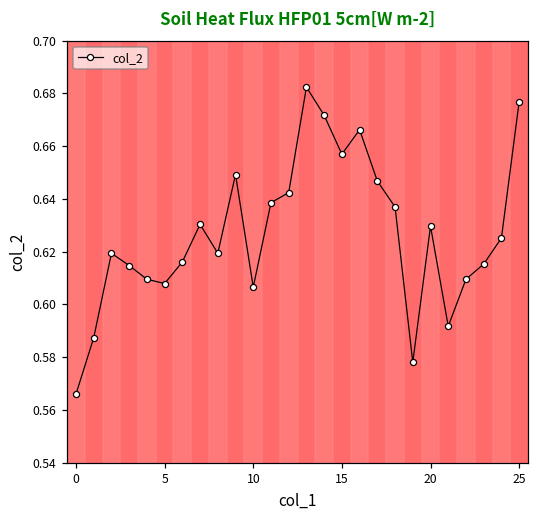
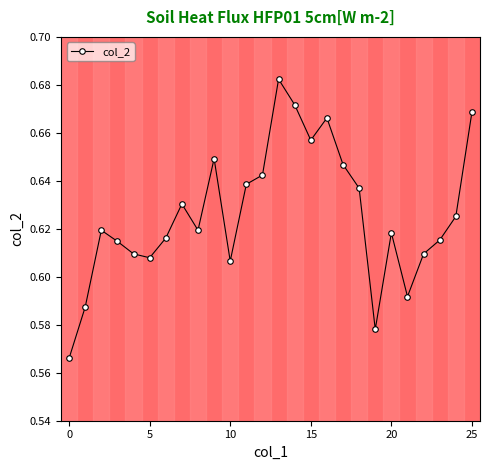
  {
    "0": 0.566,
    "5": 0.608,
    "10": 0.607,
    "15": 0.657,
-   "20": 0.630,
-   "25": 0.677
+   "20": 0.618,
+   "25": 0.669
  }
